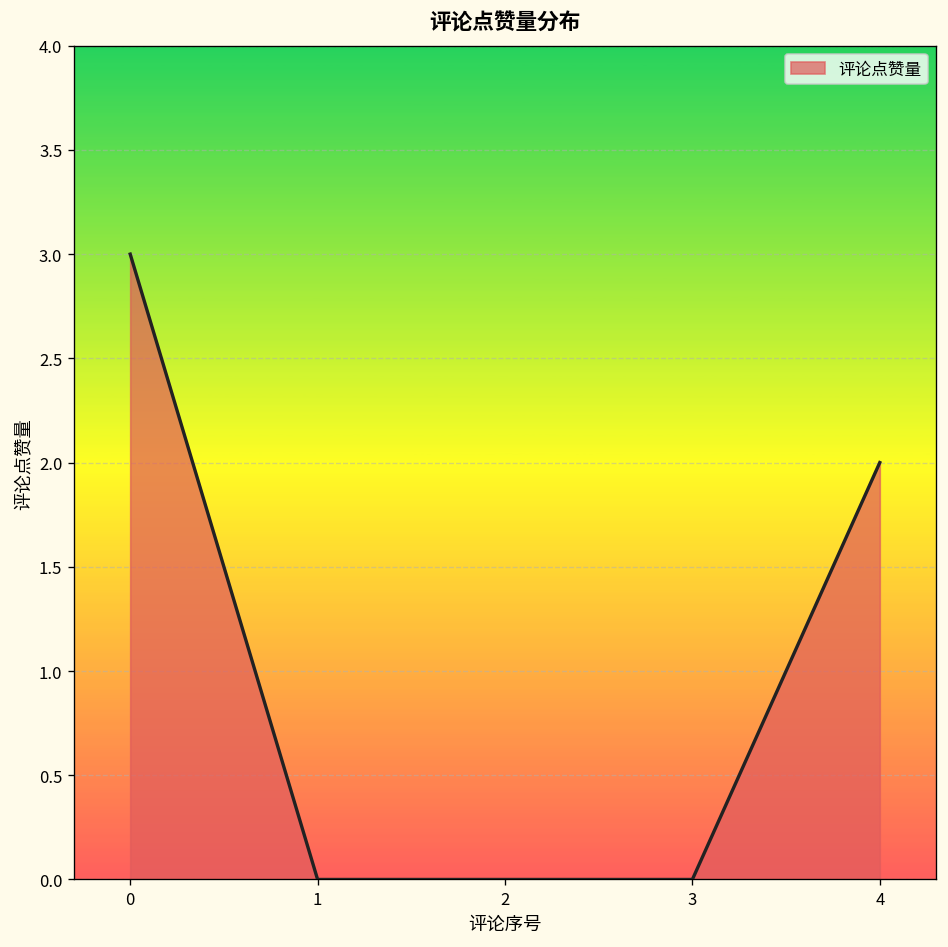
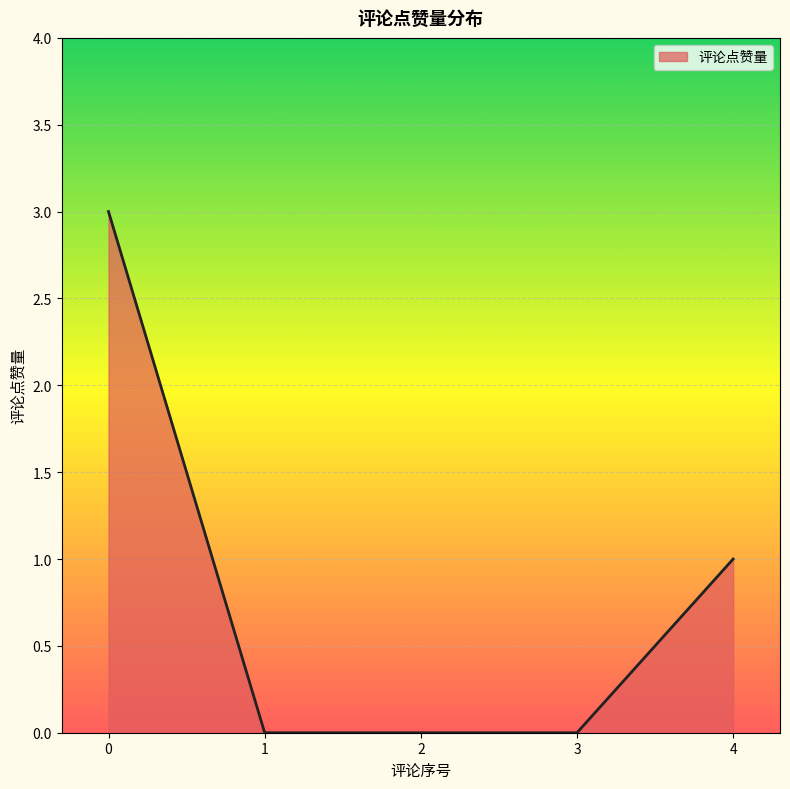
  {
    "0": 3,
    "1": 0,
    "2": 0,
    "3": 0,
-   "4": 2
+   "4": 1
  }
